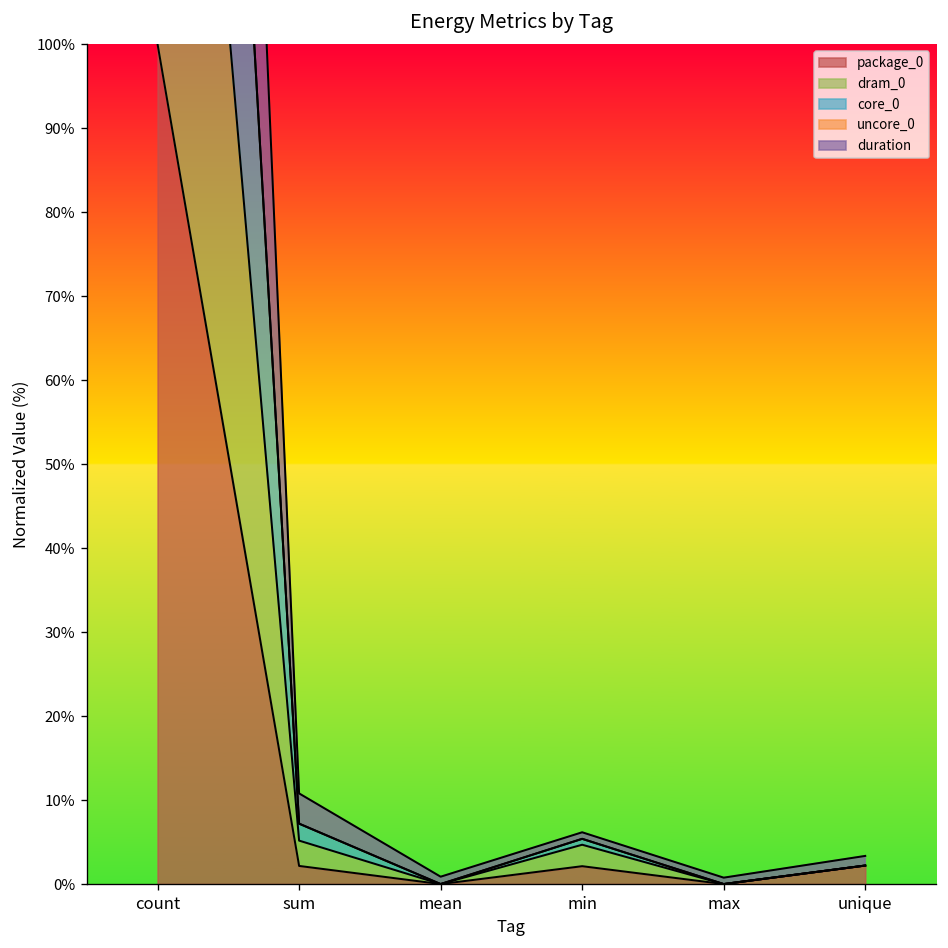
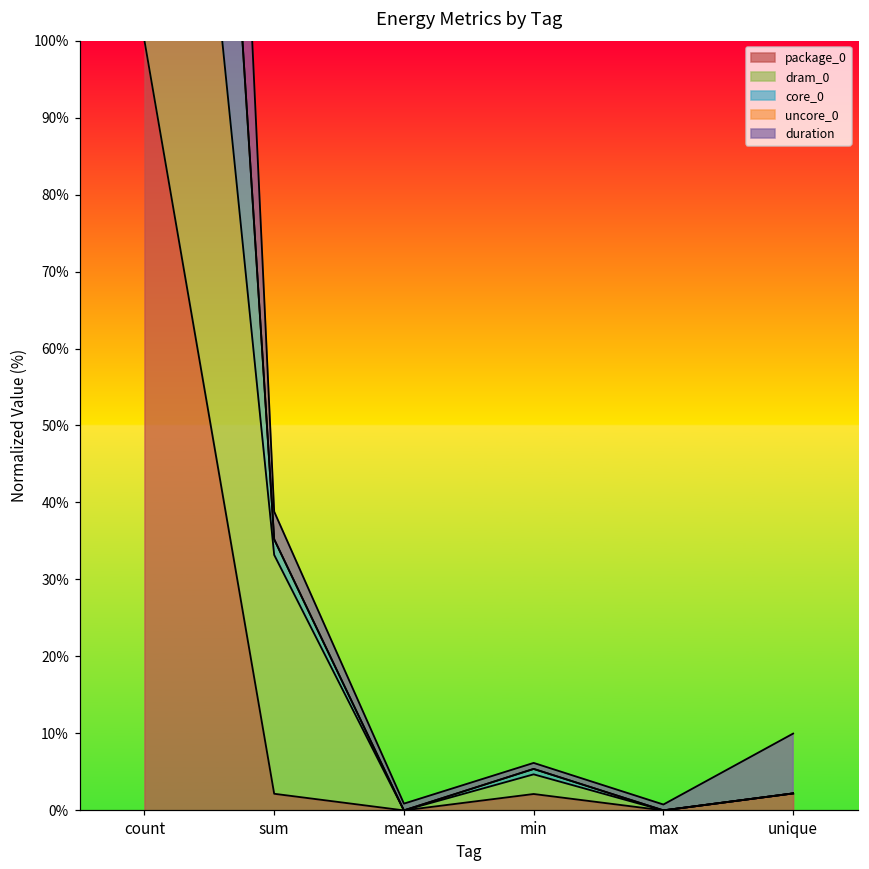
  {
    "package_0": {
      "count": "100%",
      "sum": "2%",
      "min": "2%"
    },
    "dram_0": {
-     "sum": "3%",
+     "sum": "31%",
      "min": "3%"
    },
    "duration": {
      "sum": "4%",
      "mean": "1%",
      "min": "1%",
      "max": "1%",
-     "unique": "1%"
+     "unique": "8%"
    }
  }
